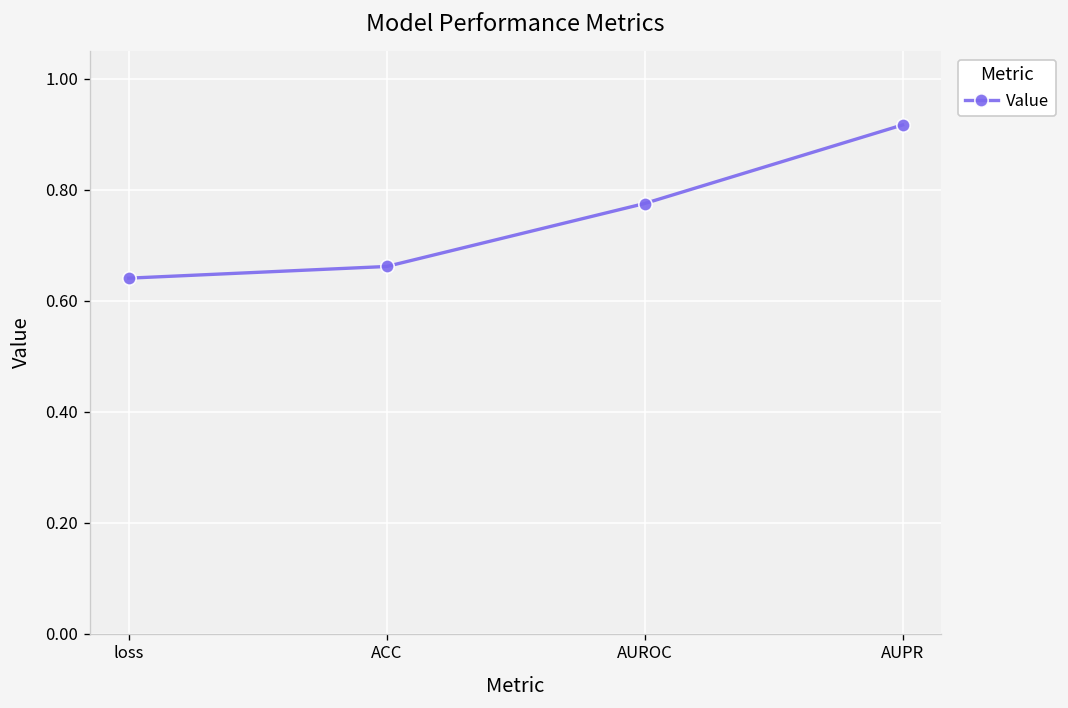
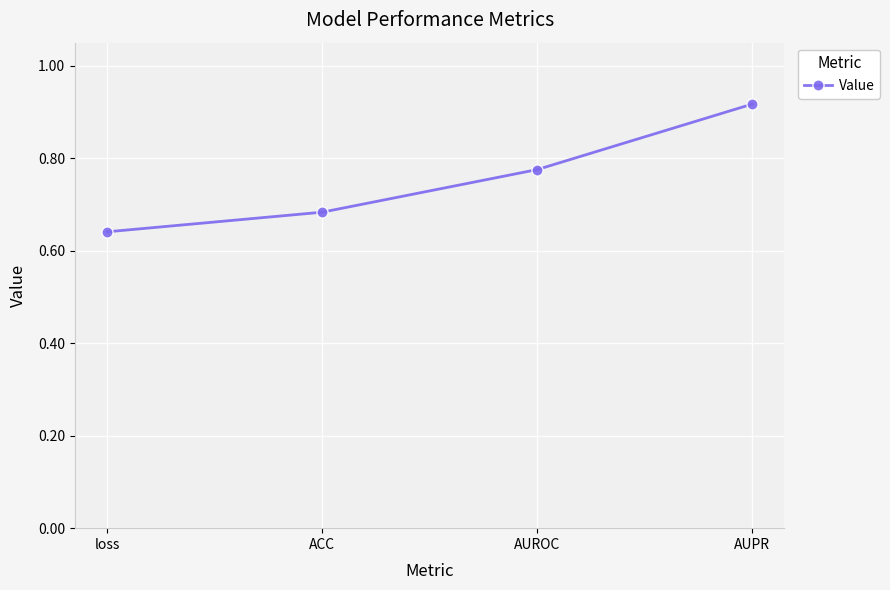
  {
    "loss": 0.64,
-   "ACC": 0.66,
+   "ACC": 0.68,
    "AUROC": 0.78,
    "AUPR": 0.92
  }
